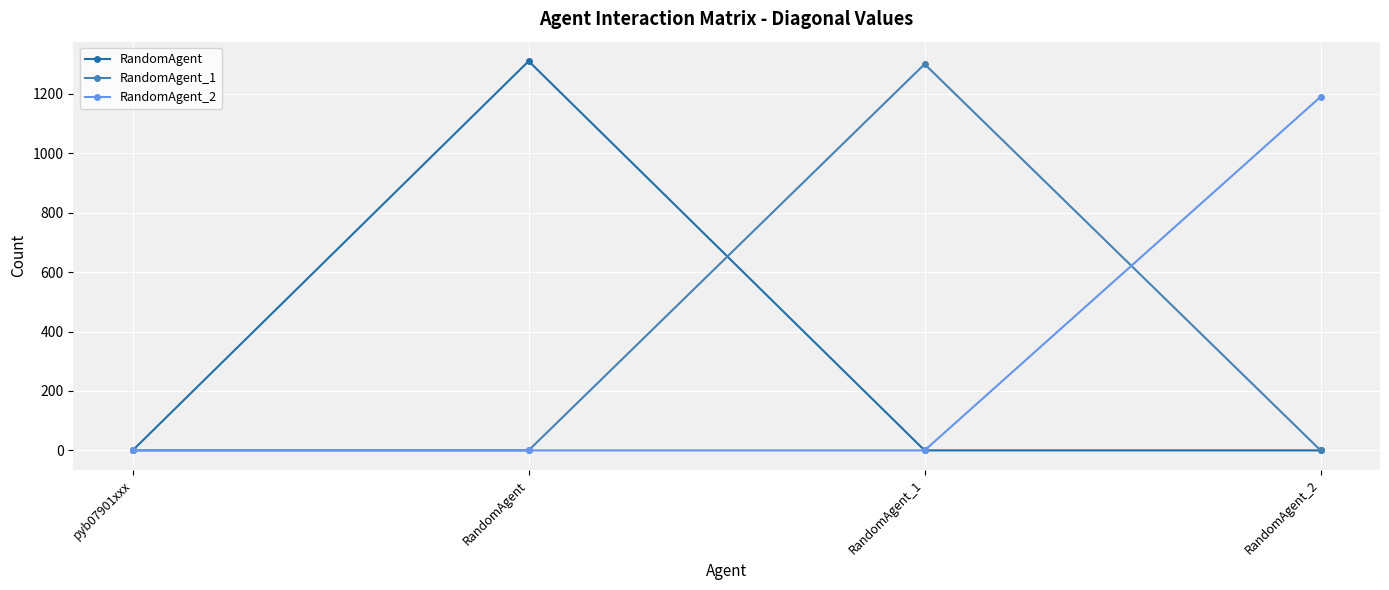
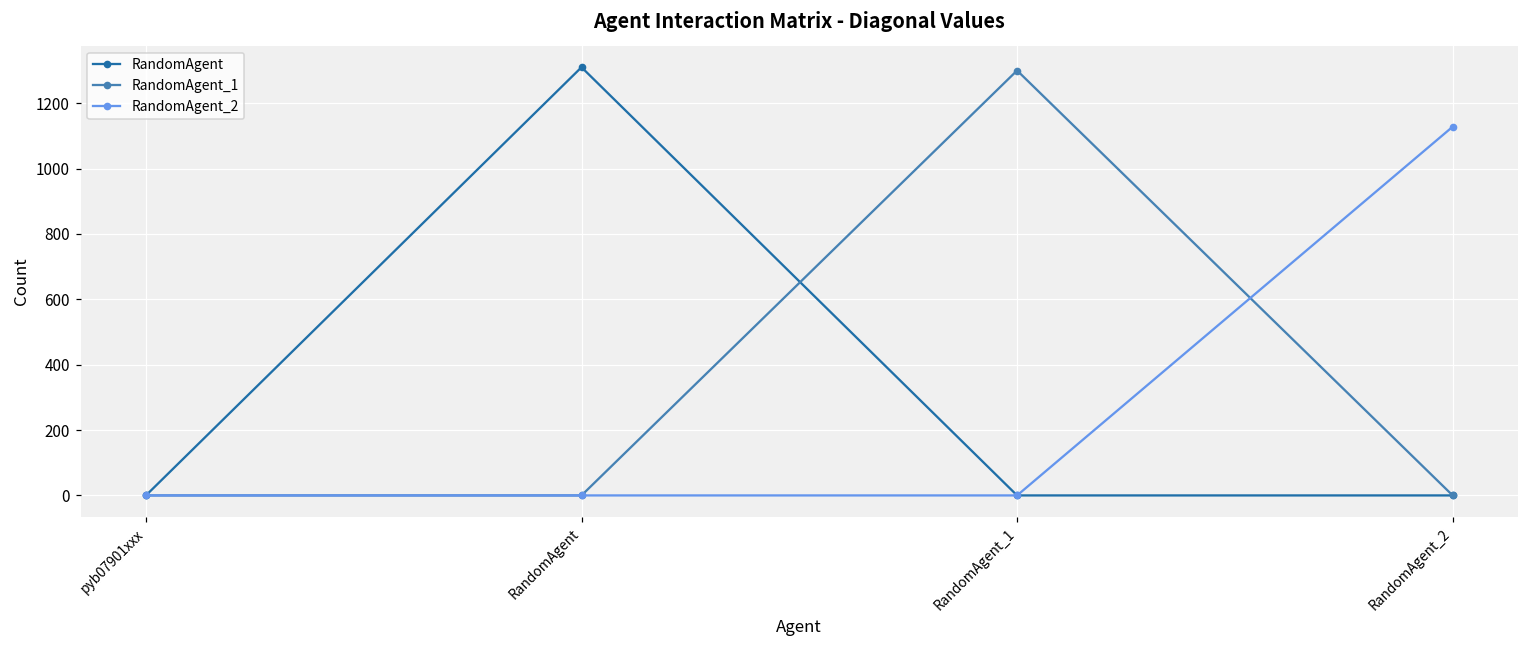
  {
    "RandomAgent_2": {
-     "RandomAgent_2": 1190
+     "RandomAgent_2": 1130
    }
  }
